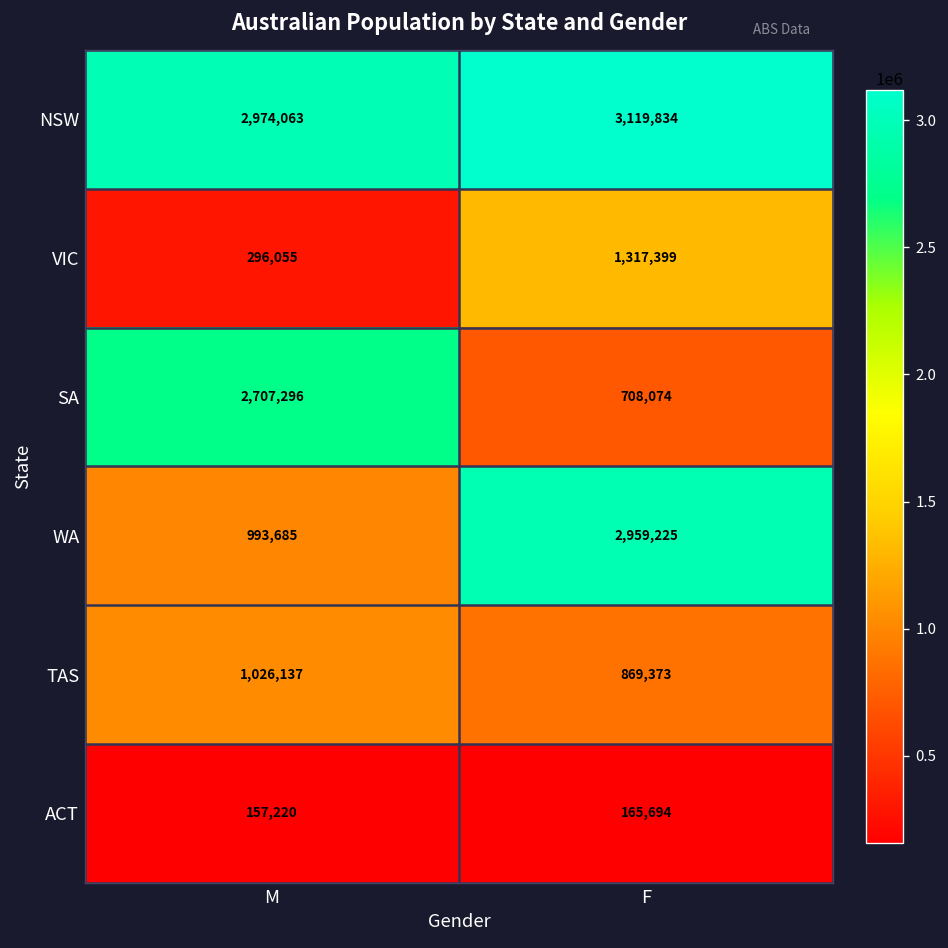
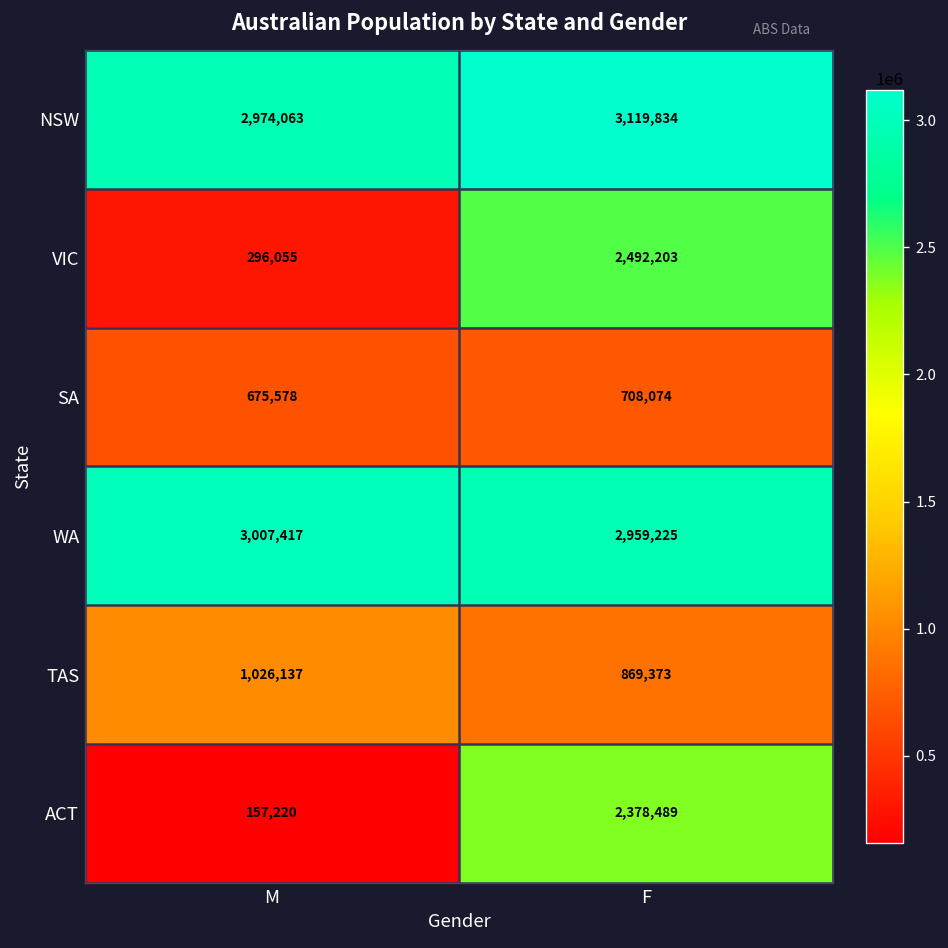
  {
    "NSW": {
      "M": "2,974,063",
      "F": "3,119,834"
    },
    "VIC": {
      "M": "296,055",
-     "F": "1,317,399"
+     "F": "2,492,203"
    },
    "SA": {
-     "M": "2,707,296",
+     "M": "675,578",
      "F": "708,074"
    },
    "WA": {
-     "M": "993,685",
+     "M": "3,007,417",
      "F": "2,959,225"
    },
    "TAS": {
      "M": "1,026,137",
      "F": "869,373"
    },
    "ACT": {
      "M": "157,220",
-     "F": "165,694"
+     "F": "2,378,489"
    }
  }
